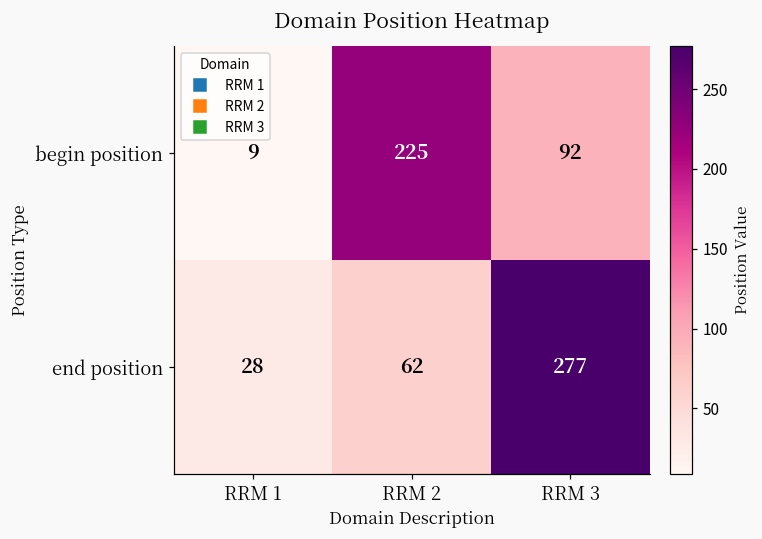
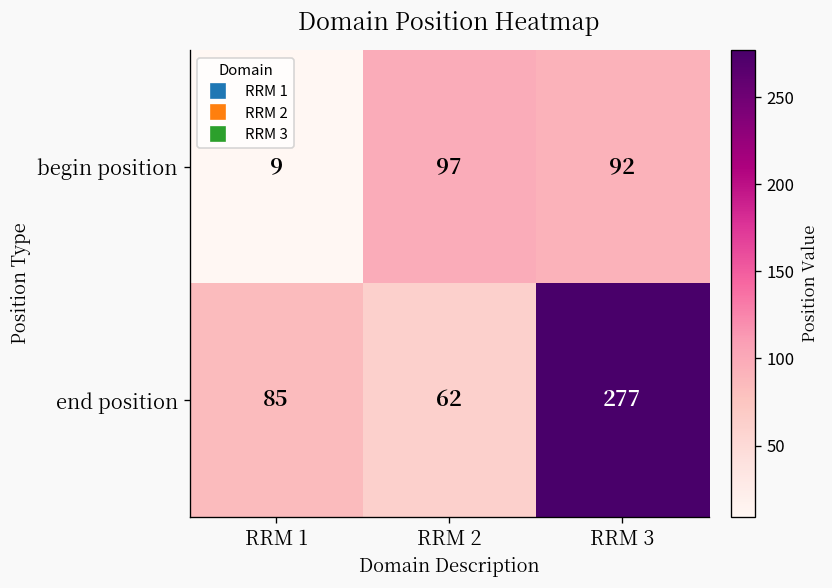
  {
    "begin position": {
      "RRM 1": 9,
-     "RRM 2": 225,
+     "RRM 2": 97,
      "RRM 3": 92
    },
    "end position": {
-     "RRM 1": 28,
+     "RRM 1": 85,
      "RRM 2": 62,
      "RRM 3": 277
    }
  }
